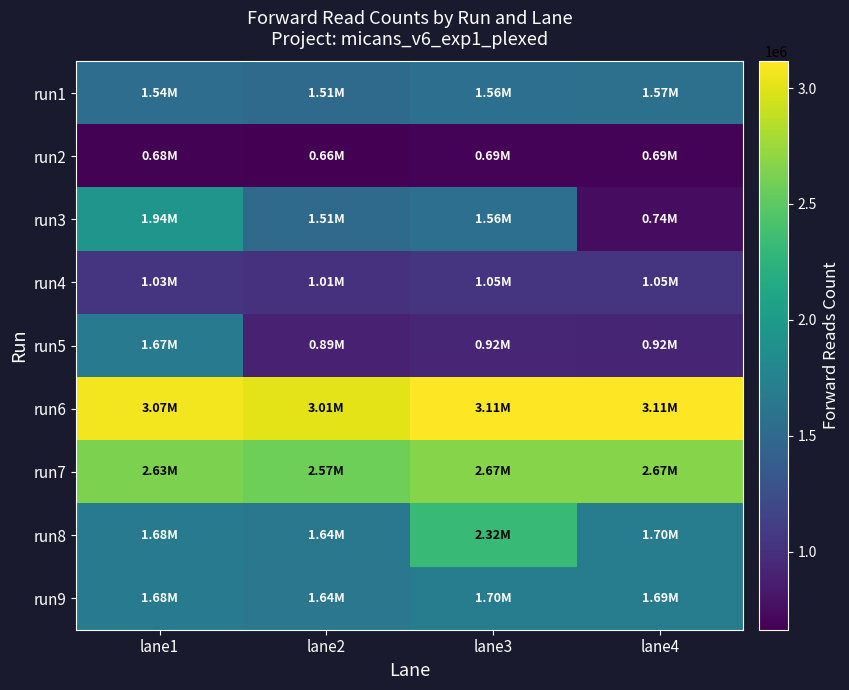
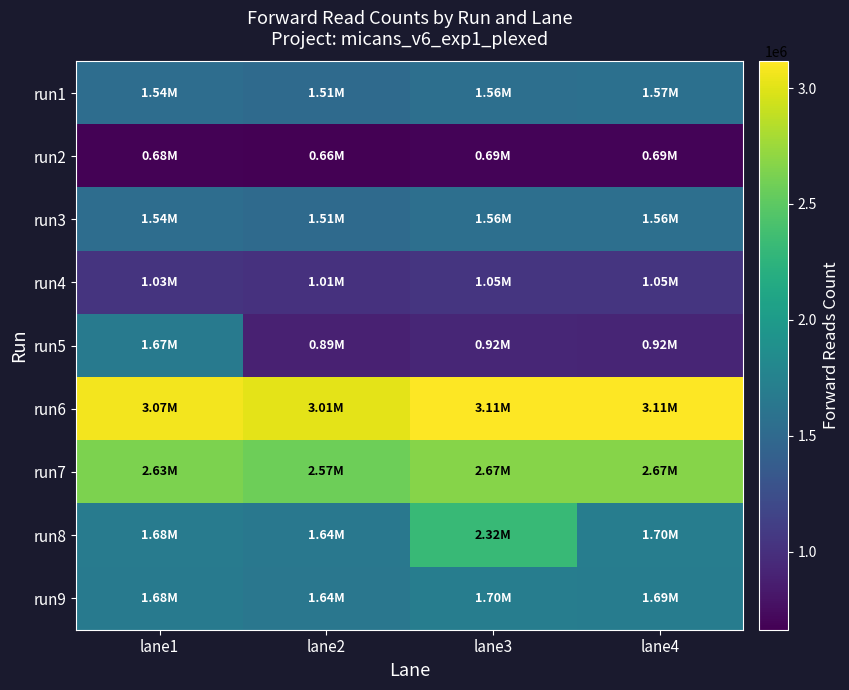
  {
    "run1": {
      "lane1": "1.54M",
      "lane2": "1.51M",
      "lane3": "1.56M",
      "lane4": "1.57M"
    },
    "run2": {
      "lane1": "0.68M",
      "lane2": "0.66M",
      "lane3": "0.69M",
      "lane4": "0.69M"
    },
    "run3": {
-     "lane1": "1.94M",
+     "lane1": "1.54M",
      "lane2": "1.51M",
      "lane3": "1.56M",
-     "lane4": "0.74M"
+     "lane4": "1.56M"
    },
    "run4": {
      "lane1": "1.03M",
      "lane2": "1.01M",
      "lane3": "1.05M",
      "lane4": "1.05M"
    },
    "run5": {
      "lane1": "1.67M",
      "lane2": "0.89M",
      "lane3": "0.92M",
      "lane4": "0.92M"
    },
    "run6": {
      "lane1": "3.07M",
      "lane2": "3.01M",
      "lane3": "3.11M",
      "lane4": "3.11M"
    },
    "run7": {
      "lane1": "2.63M",
      "lane2": "2.57M",
      "lane3": "2.67M",
      "lane4": "2.67M"
    },
    "run8": {
      "lane1": "1.68M",
      "lane2": "1.64M",
      "lane3": "2.32M",
      "lane4": "1.70M"
    },
    "run9": {
      "lane1": "1.68M",
      "lane2": "1.64M",
      "lane3": "1.70M",
      "lane4": "1.69M"
    }
  }
